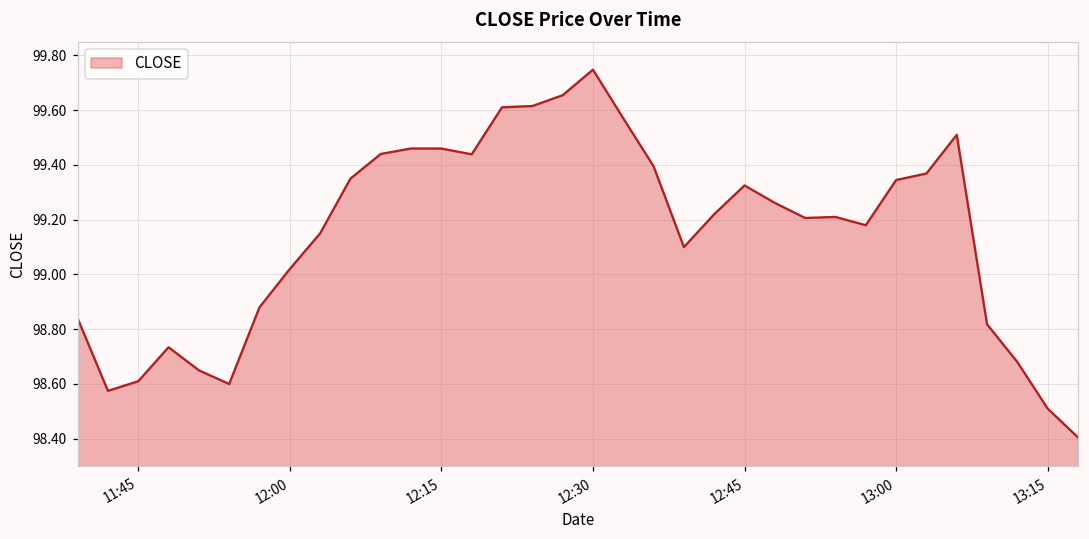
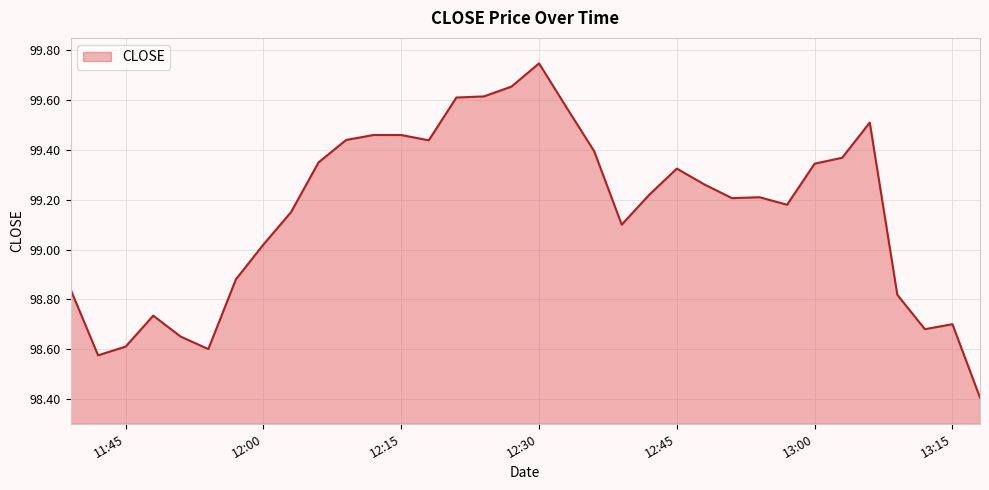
  {
    "11:45": 98.61,
    "12:00": 99.02,
    "12:15": 99.46,
    "12:30": 99.75,
    "12:45": 99.33,
    "13:00": 99.34,
-   "13:15": 98.51
+   "13:15": 98.70
  }
